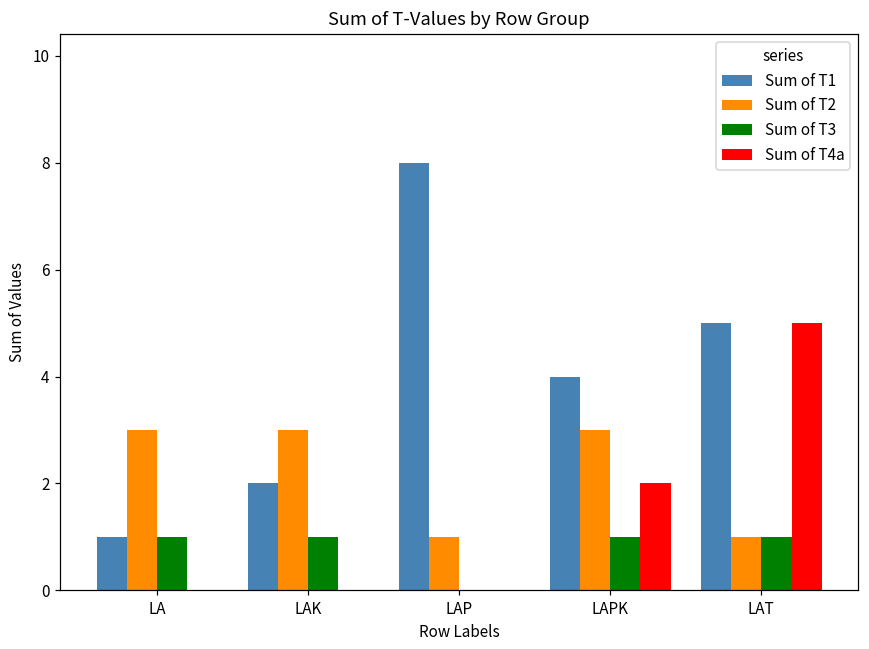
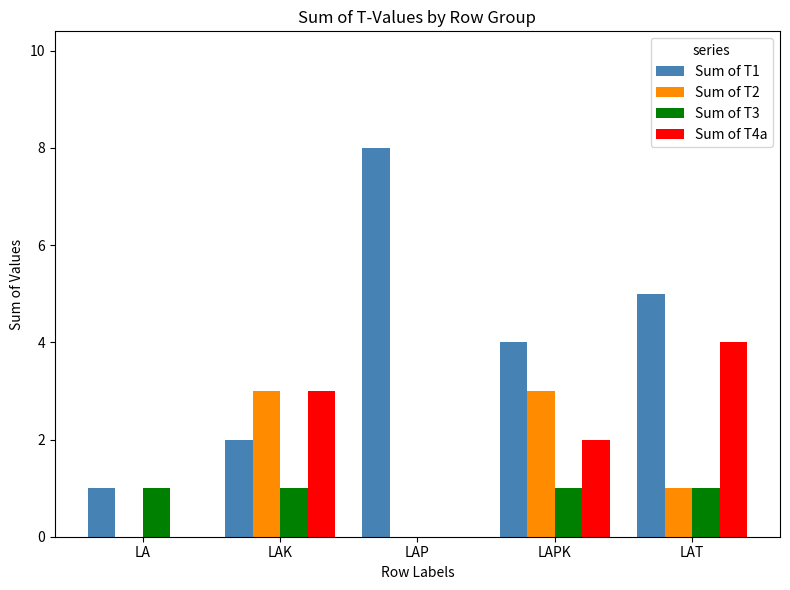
  {
    "Sum of T1": {
      "LA": 1,
      "LAK": 2,
      "LAP": 8,
      "LAPK": 4,
      "LAT": 5
    },
    "Sum of T2": {
-     "LA": 3,
+     "LA": 0,
      "LAK": 3,
-     "LAP": 1,
+     "LAP": 0,
      "LAPK": 3,
      "LAT": 1
    },
    "Sum of T3": {
      "LA": 1,
      "LAK": 1,
      "LAP": 0,
      "LAPK": 1,
      "LAT": 1
    },
    "Sum of T4a": {
      "LA": 0,
-     "LAK": 0,
+     "LAK": 3,
      "LAP": 0,
      "LAPK": 2,
-     "LAT": 5
+     "LAT": 4
    }
  }
